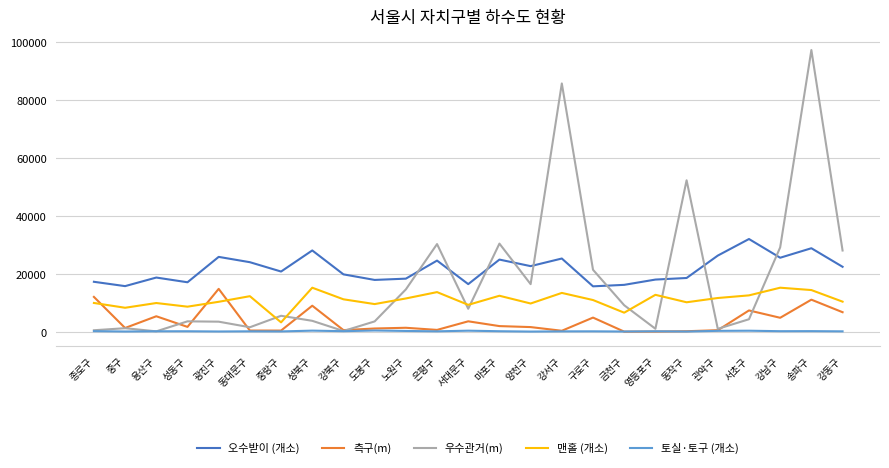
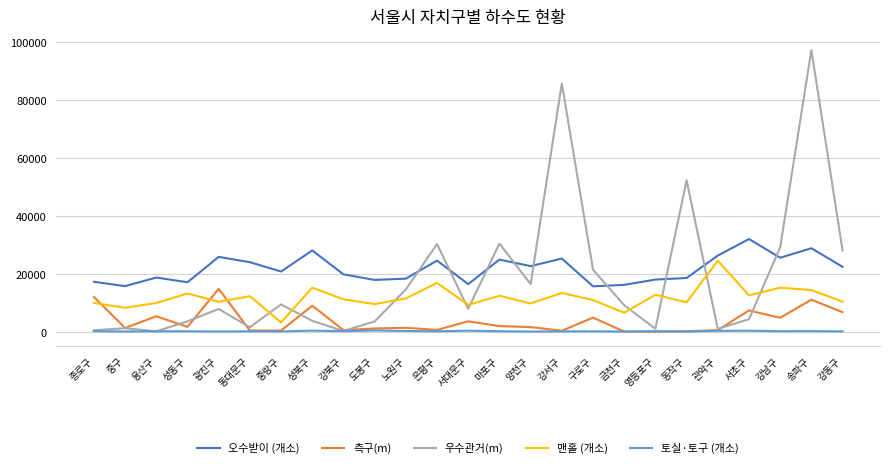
  {
    "측구(m)": {
      "종로구": 12000,
      "용산구": 5000,
      "성동구": 2000,
      "광진구": 15000,
      "성북구": 9000,
      "노원구": 1000,
      "서대문구": 4000,
      "마포구": 2000,
      "양천구": 2000,
      "구로구": 5000,
      "서초구": 7000,
      "강남구": 5000,
      "송파구": 11000,
      "강동구": 7000
    },
    "우수관거(m)": {
      "성동구": 4000,
-     "광진구": 3000,
+     "광진구": 8000,
      "동대문구": 2000,
-     "중랑구": 5000,
+     "중랑구": 9000,
      "성북구": 4000,
      "도봉구": 4000,
      "노원구": 15000,
      "은평구": 30000,
      "서대문구": 8000,
      "마포구": 30000,
      "양천구": 16000,
      "강서구": 86000,
      "구로구": 21000,
      "금천구": 9000,
      "동작구": 52000,
      "서초구": 4000,
      "강남구": 29000,
      "송파구": 97000,
      "강동구": 28000
    },
    "맨홀 (개소)": {
      "종로구": 10000,
      "중구": 8000,
      "용산구": 10000,
-     "성동구": 9000,
+     "성동구": 13000,
      "광진구": 10000,
      "동대문구": 12000,
      "중랑구": 3000,
      "성북구": 15000,
      "강북구": 11000,
      "도봉구": 10000,
      "노원구": 11000,
-     "은평구": 14000,
+     "은평구": 17000,
      "서대문구": 9000,
      "마포구": 12000,
      "양천구": 10000,
      "강서구": 13000,
      "구로구": 11000,
      "금천구": 7000,
      "영등포구": 13000,
      "동작구": 10000,
-     "관악구": 12000,
+     "관악구": 25000,
      "서초구": 13000,
      "강남구": 15000,
      "송파구": 14000,
      "강동구": 10000
    }
  }
